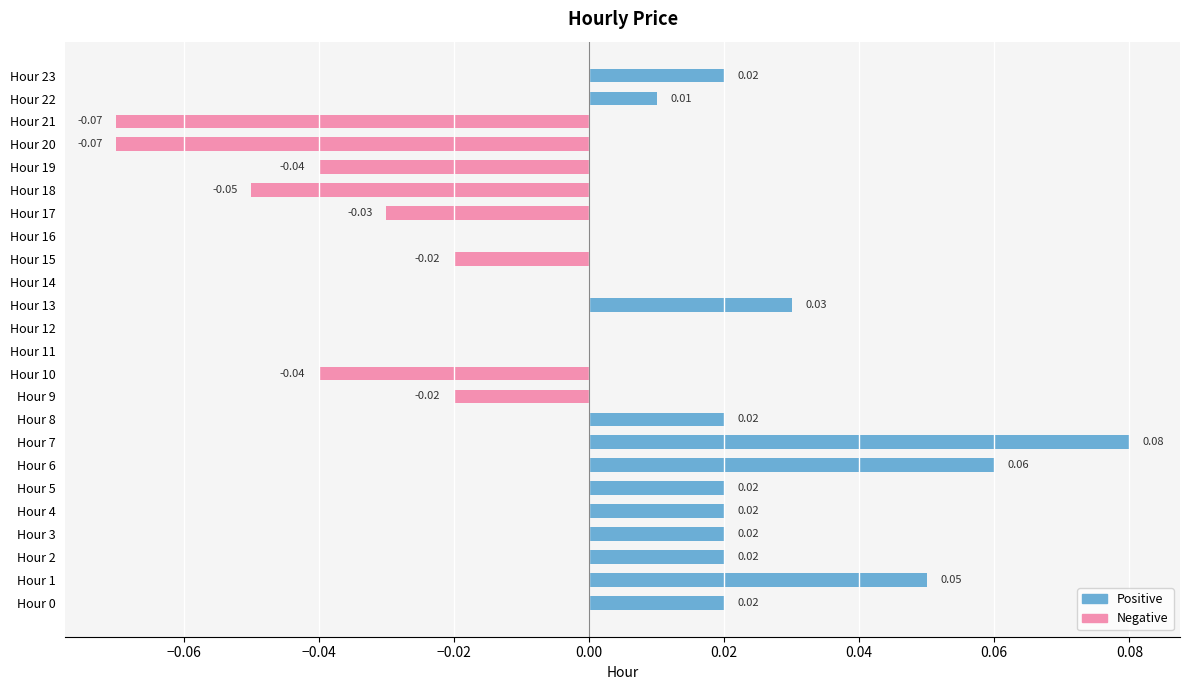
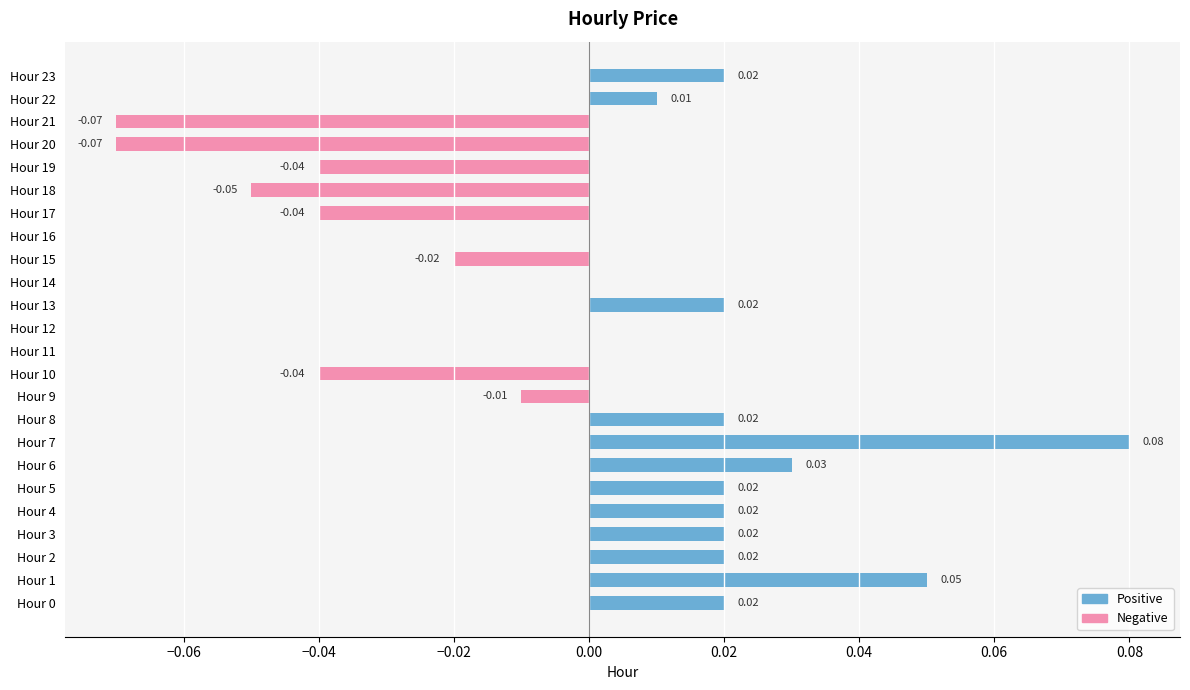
  {
    "Positive": {
      "Hour 23": 0.02,
      "Hour 22": 0.01,
-     "Hour 13": 0.03,
+     "Hour 13": 0.02,
      "Hour 8": 0.02,
      "Hour 7": 0.08,
-     "Hour 6": 0.06,
+     "Hour 6": 0.03,
      "Hour 5": 0.02,
      "Hour 4": 0.02,
      "Hour 3": 0.02,
      "Hour 2": 0.02,
      "Hour 1": 0.05,
      "Hour 0": 0.02
    },
    "Negative": {
      "Hour 21": -0.07,
      "Hour 20": -0.07,
      "Hour 19": -0.04,
      "Hour 18": -0.05,
-     "Hour 17": -0.03,
+     "Hour 17": -0.04,
      "Hour 15": -0.02,
      "Hour 10": -0.04,
-     "Hour 9": -0.02
+     "Hour 9": -0.01
    }
  }
